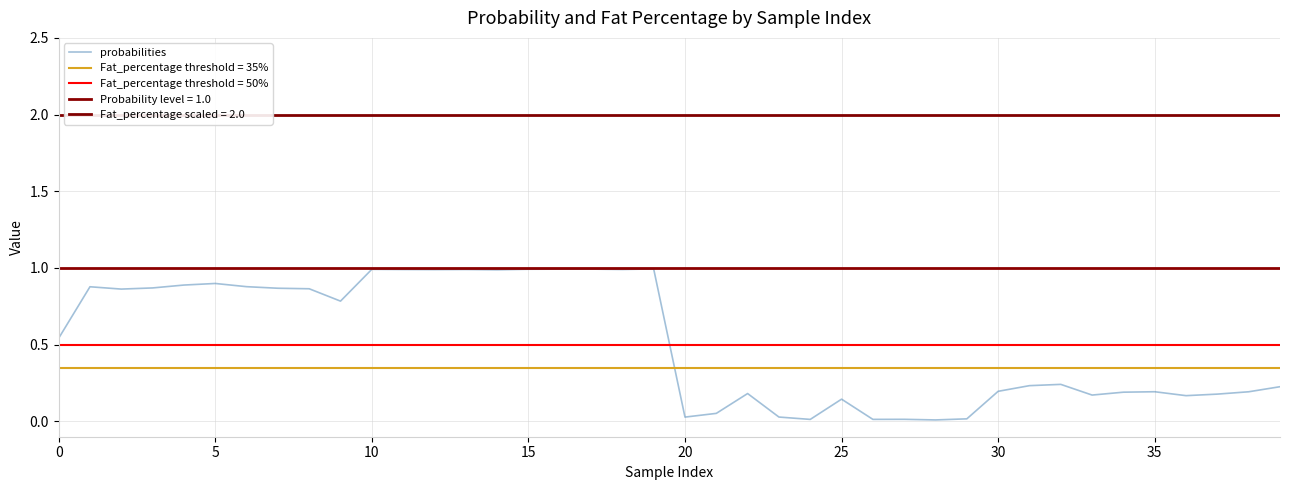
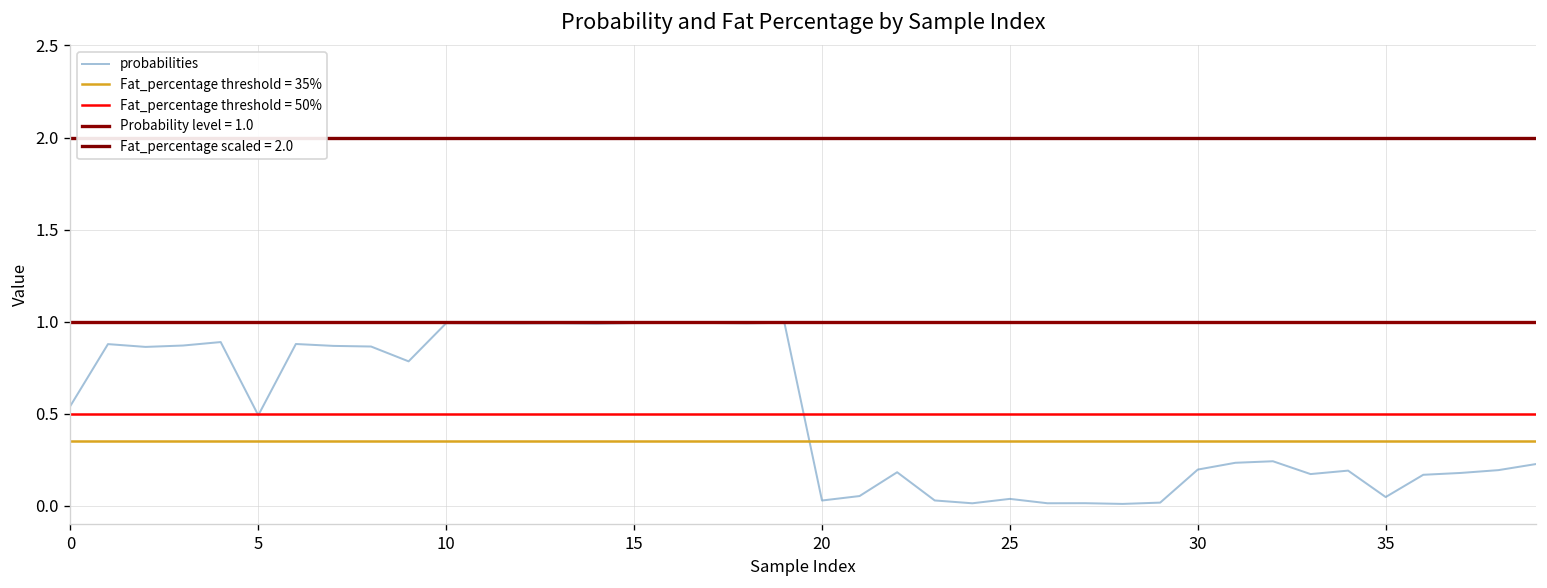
  {
    "0": 0.54,
-   "5": 0.90,
+   "5": 0.49,
    "10": 0.99,
    "15": 0.99,
    "20": 0.03,
-   "25": 0.14,
+   "25": 0.04,
    "30": 0.20,
-   "35": 0.19
+   "35": 0.05
  }
